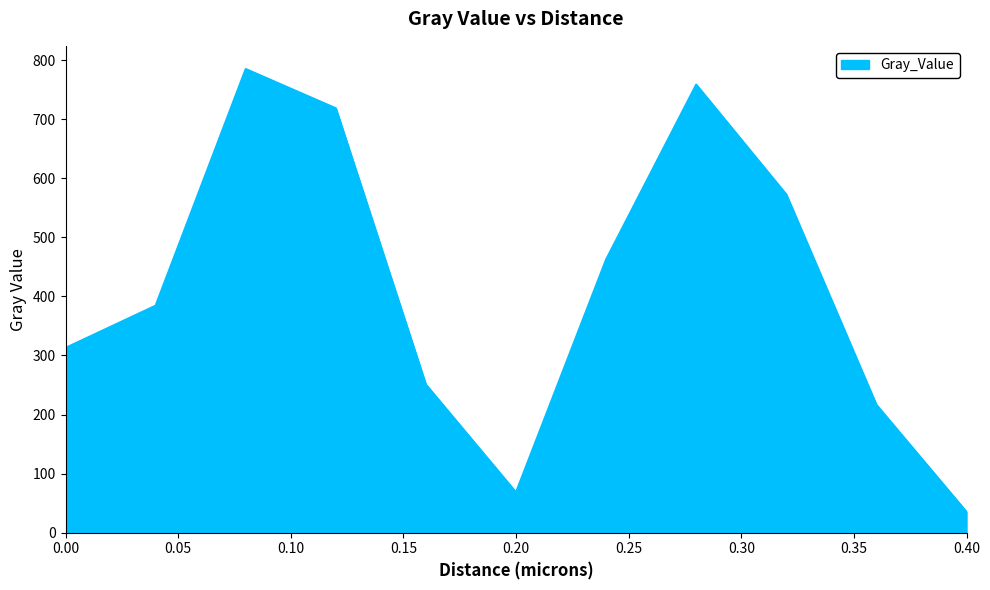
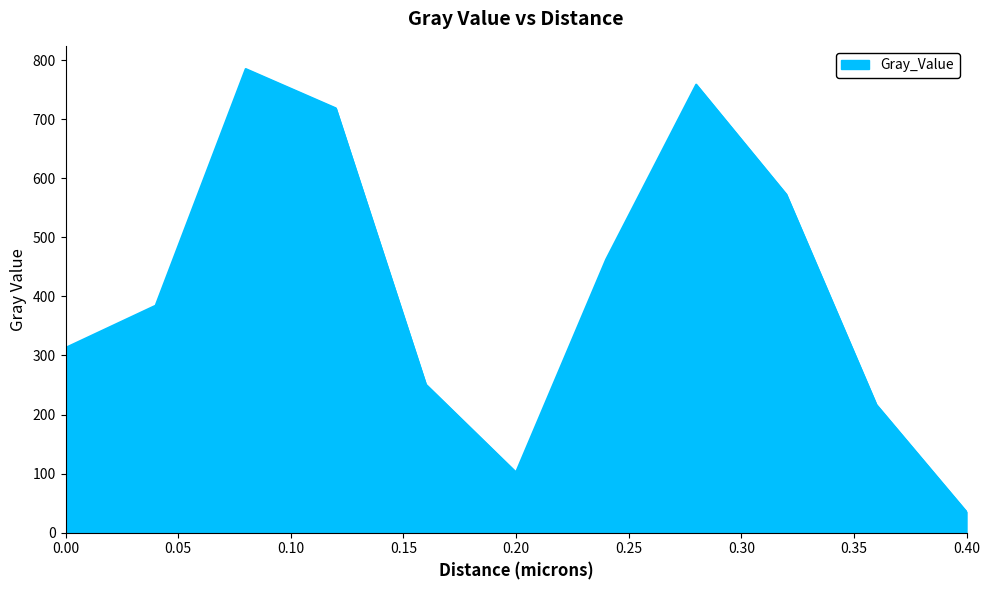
  {
    "0.00": 310,
-   "0.20": 70,
+   "0.20": 100,
    "0.40": 40
  }
